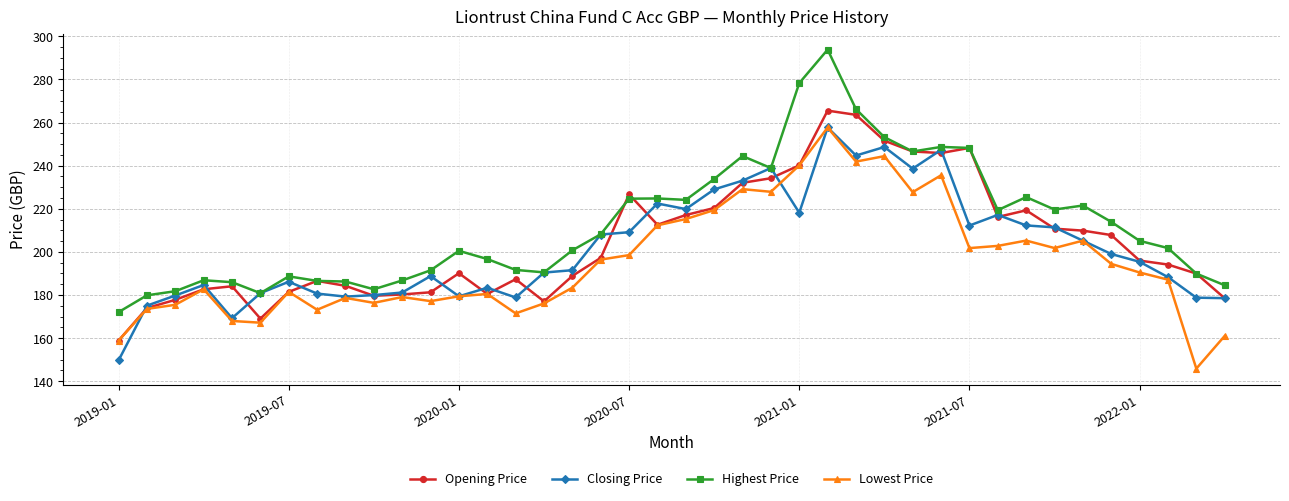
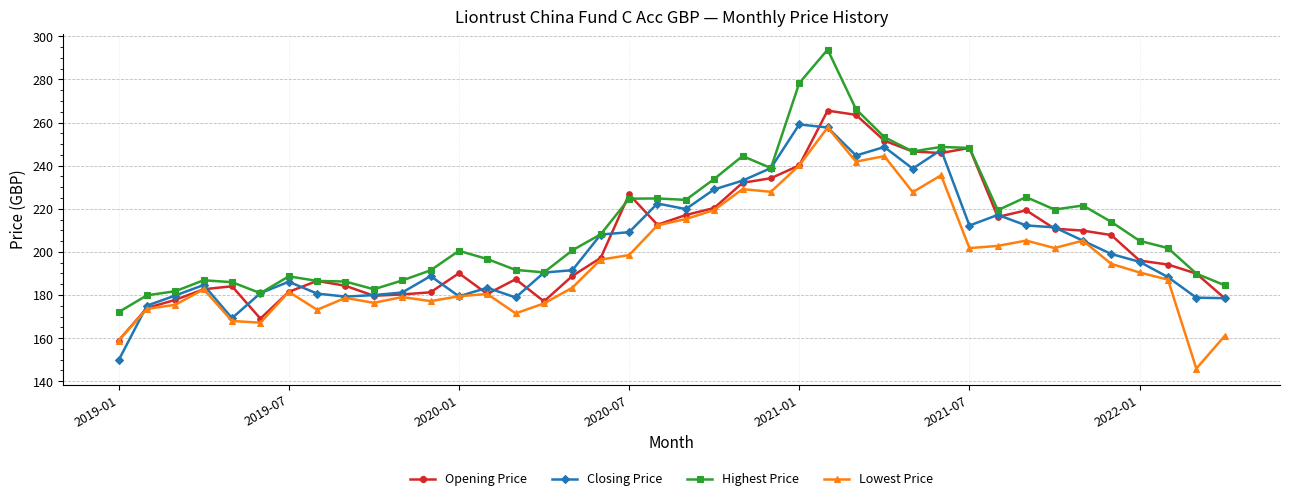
  {
    "Opening Price": {
      "2020-01": 190,
      "2020-07": 227
    },
    "Closing Price": {
      "2019-01": 150,
      "2019-07": 186,
      "2020-07": 209,
-     "2021-01": 218,
+     "2021-01": 259,
      "2021-07": 212
    },
    "Highest Price": {
      "2019-01": 172,
      "2019-07": 189,
      "2020-01": 201,
      "2020-07": 225,
      "2021-01": 278,
      "2022-01": 205
    },
    "Lowest Price": {
      "2020-07": 199,
      "2021-07": 202,
      "2022-01": 190
    }
  }
